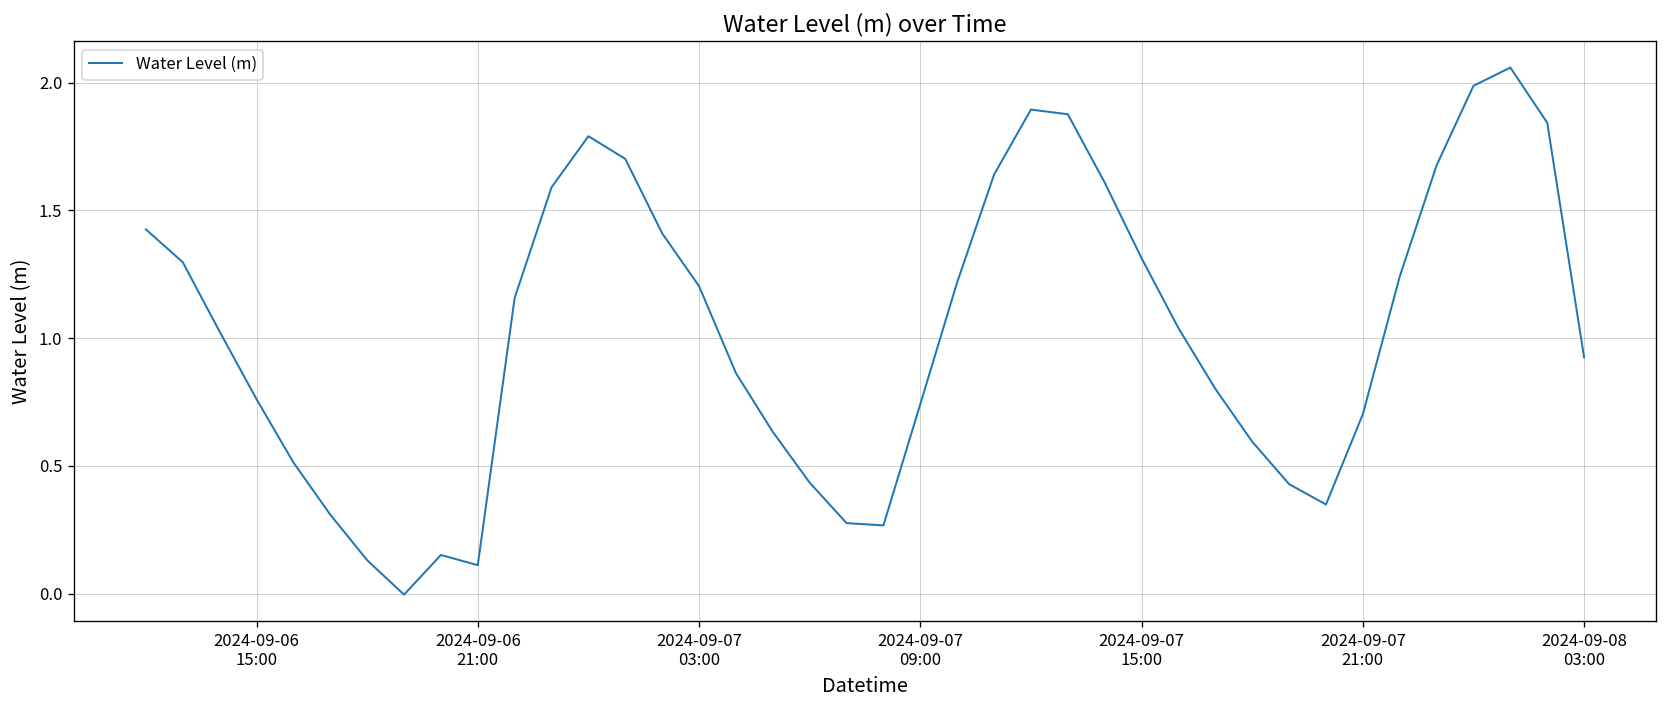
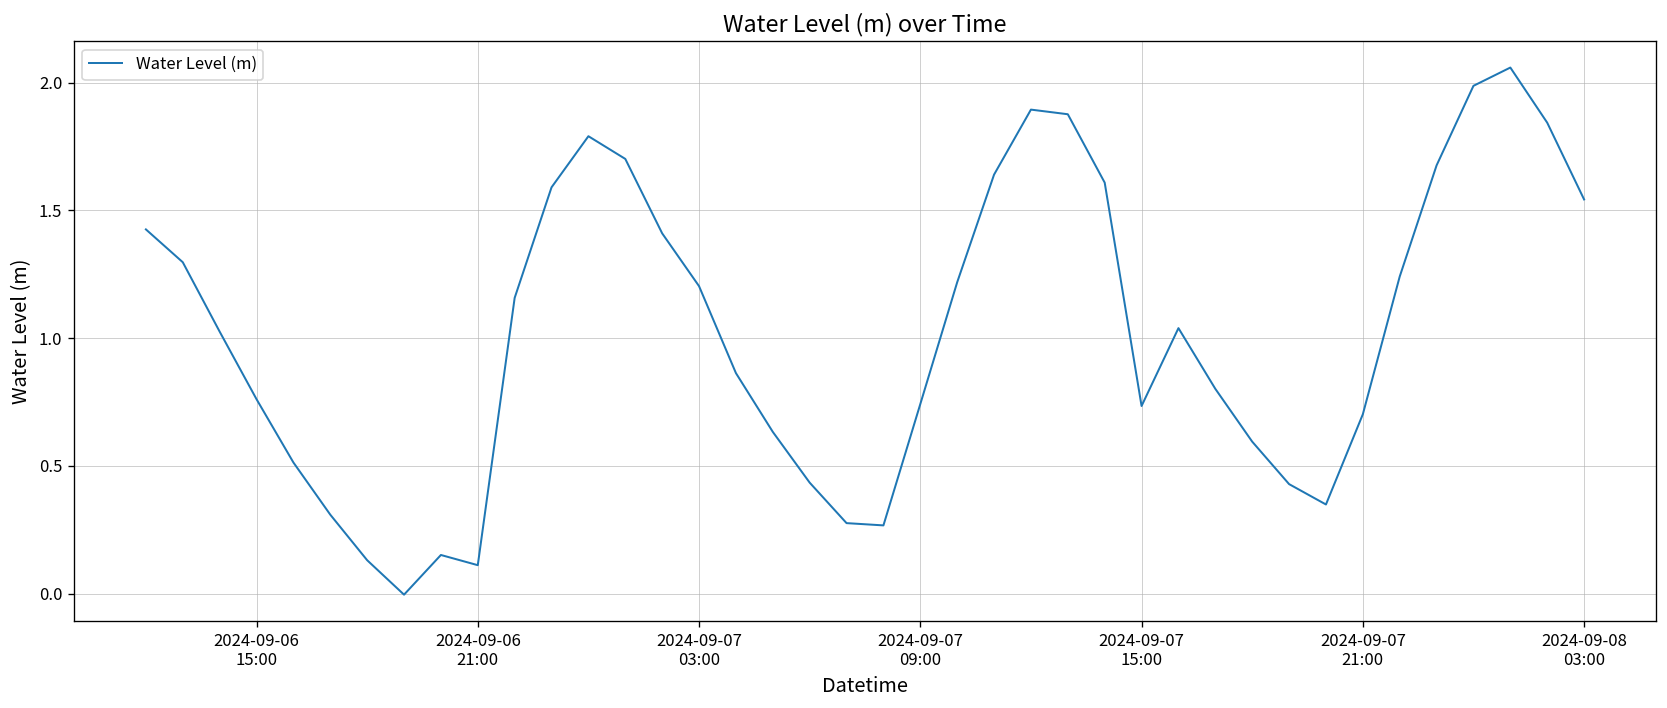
  {
    "2024-09-06 15:00": 0.76,
    "2024-09-06 21:00": 0.11,
    "2024-09-07 03:00": 1.20,
    "2024-09-07 09:00": 0.74,
-   "2024-09-07 15:00": 1.31,
+   "2024-09-07 15:00": 0.73,
    "2024-09-07 21:00": 0.70,
-   "2024-09-08 03:00": 0.92
+   "2024-09-08 03:00": 1.54
  }
